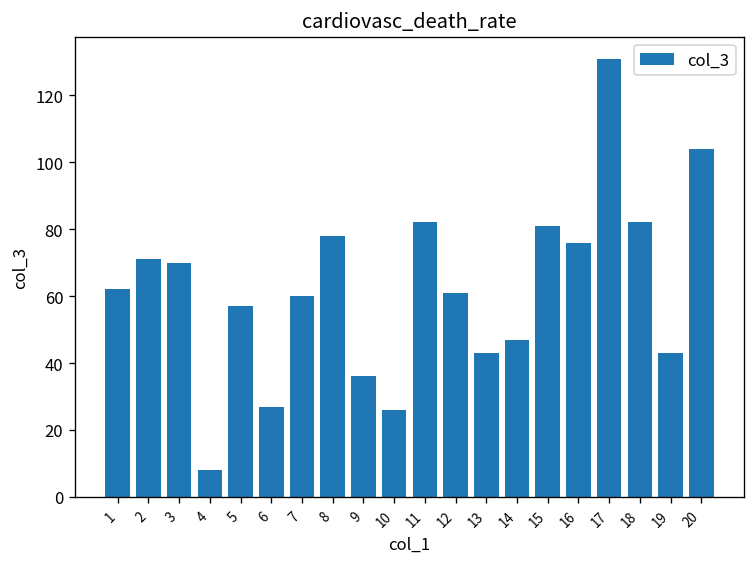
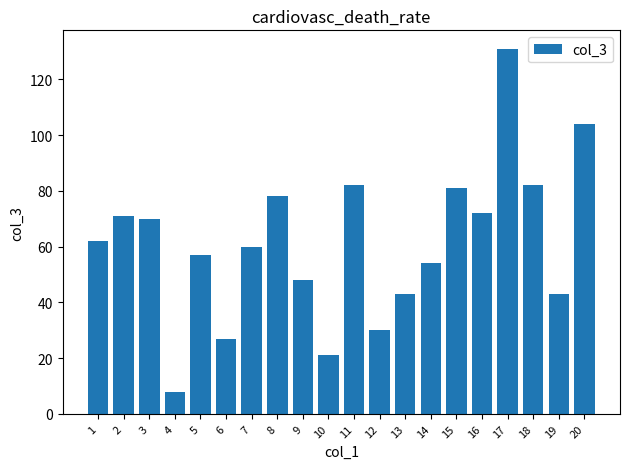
  {
    "1": 62,
    "2": 71,
    "3": 70,
    "4": 8,
    "5": 57,
    "6": 27,
    "7": 60,
    "8": 78,
-   "9": 36,
-   "10": 26,
+   "9": 48,
+   "10": 21,
    "11": 82,
-   "12": 61,
+   "12": 30,
    "13": 43,
-   "14": 47,
+   "14": 54,
    "15": 81,
-   "16": 76,
+   "16": 72,
    "17": 131,
    "18": 82,
    "19": 43,
    "20": 104
  }
